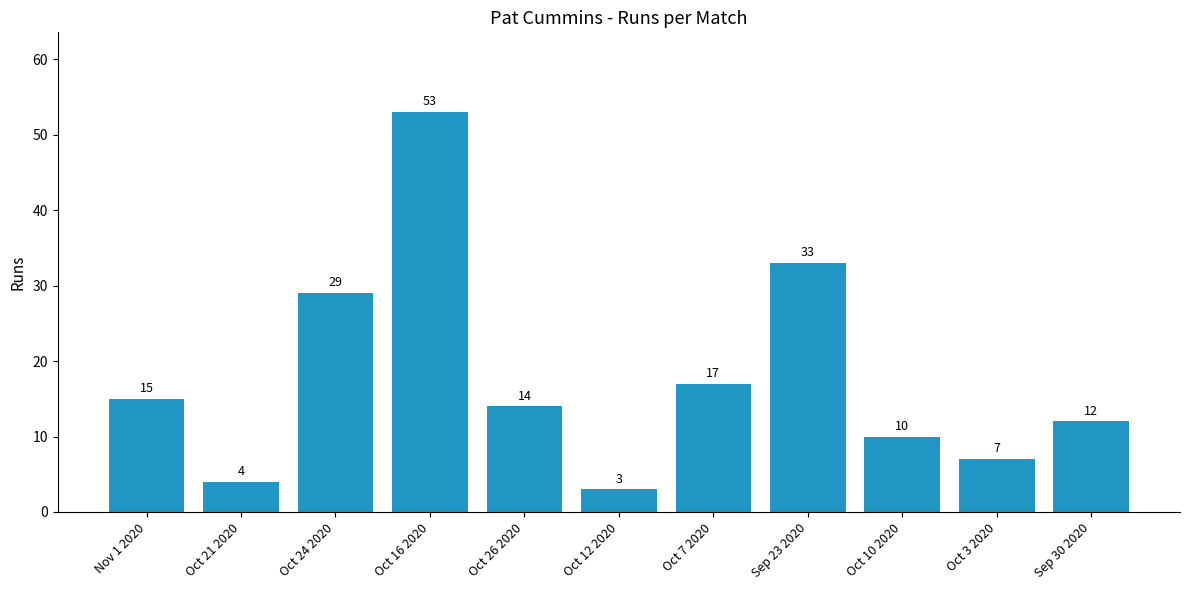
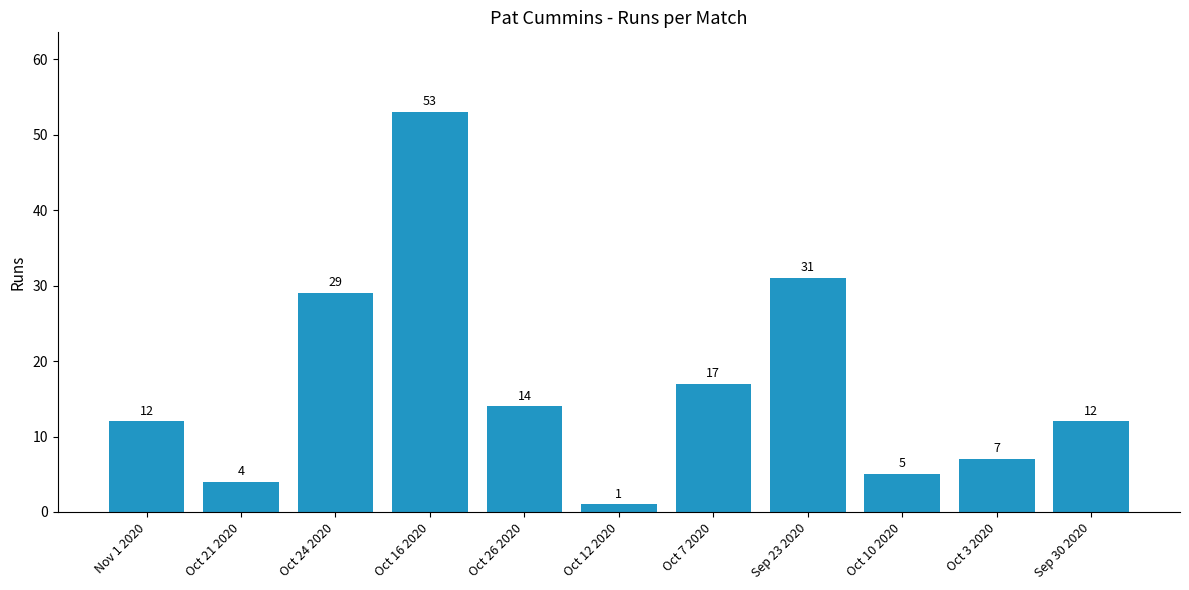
  {
-   "Nov 1 2020": 15,
+   "Nov 1 2020": 12,
    "Oct 21 2020": 4,
    "Oct 24 2020": 29,
    "Oct 16 2020": 53,
    "Oct 26 2020": 14,
-   "Oct 12 2020": 3,
+   "Oct 12 2020": 1,
    "Oct 7 2020": 17,
-   "Sep 23 2020": 33,
-   "Oct 10 2020": 10,
+   "Sep 23 2020": 31,
+   "Oct 10 2020": 5,
    "Oct 3 2020": 7,
    "Sep 30 2020": 12
  }
